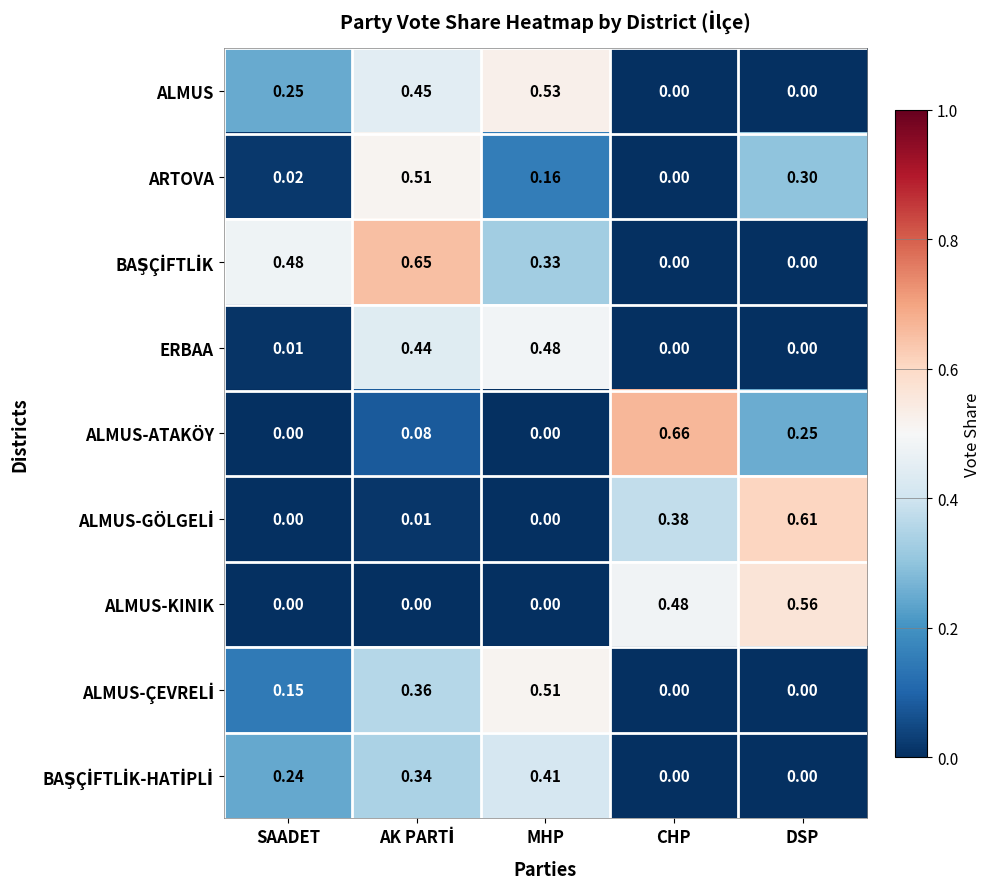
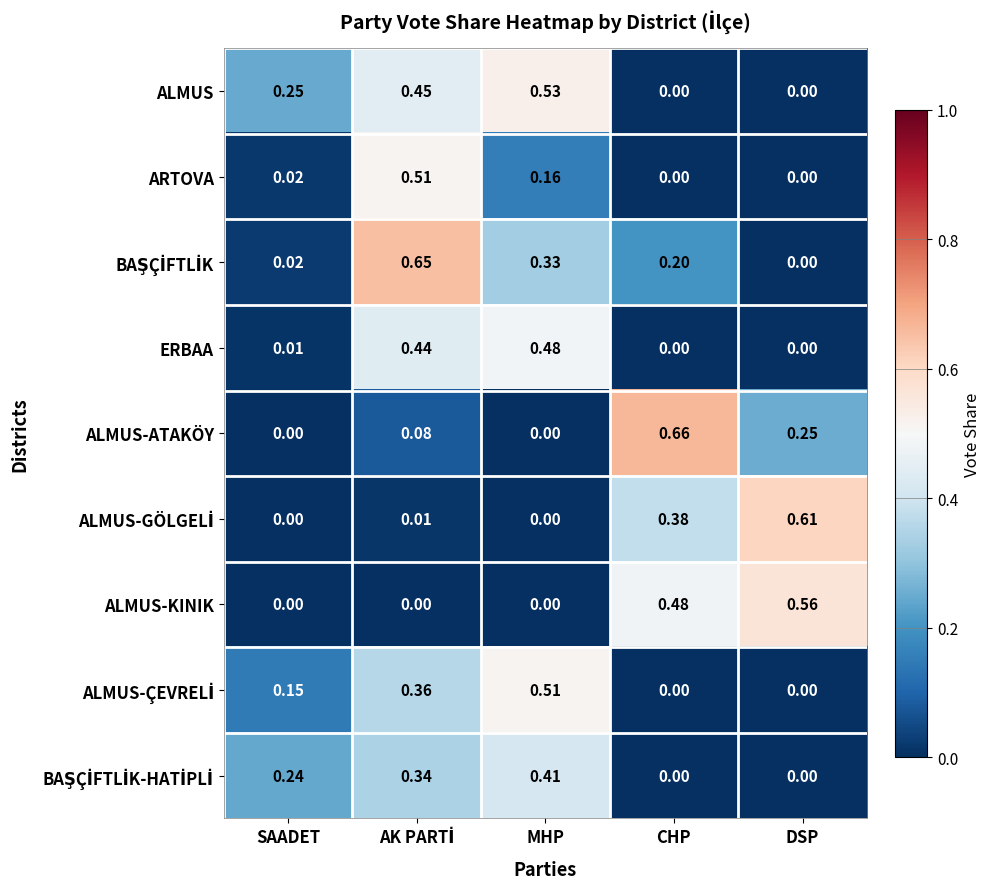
  {
    "ALMUS": {
      "SAADET": 0.25,
      "AK PARTİ": 0.45,
      "MHP": 0.53,
      "CHP": 0.00,
      "DSP": 0.00
    },
    "ARTOVA": {
      "SAADET": 0.02,
      "AK PARTİ": 0.51,
      "MHP": 0.16,
      "CHP": 0.00,
-     "DSP": 0.30
+     "DSP": 0.00
    },
    "BAŞÇİFTLİK": {
-     "SAADET": 0.48,
+     "SAADET": 0.02,
      "AK PARTİ": 0.65,
      "MHP": 0.33,
-     "CHP": 0.00,
+     "CHP": 0.20,
      "DSP": 0.00
    },
    "ERBAA": {
      "SAADET": 0.01,
      "AK PARTİ": 0.44,
      "MHP": 0.48,
      "CHP": 0.00,
      "DSP": 0.00
    },
    "ALMUS-ATAKÖY": {
      "SAADET": 0.00,
      "AK PARTİ": 0.08,
      "MHP": 0.00,
      "CHP": 0.66,
      "DSP": 0.25
    },
    "ALMUS-GÖLGELİ": {
      "SAADET": 0.00,
      "AK PARTİ": 0.01,
      "MHP": 0.00,
      "CHP": 0.38,
      "DSP": 0.61
    },
    "ALMUS-KINIK": {
      "SAADET": 0.00,
      "AK PARTİ": 0.00,
      "MHP": 0.00,
      "CHP": 0.48,
      "DSP": 0.56
    },
    "ALMUS-ÇEVRELİ": {
      "SAADET": 0.15,
      "AK PARTİ": 0.36,
      "MHP": 0.51,
      "CHP": 0.00,
      "DSP": 0.00
    },
    "BAŞÇİFTLİK-HATİPLİ": {
      "SAADET": 0.24,
      "AK PARTİ": 0.34,
      "MHP": 0.41,
      "CHP": 0.00,
      "DSP": 0.00
    }
  }
